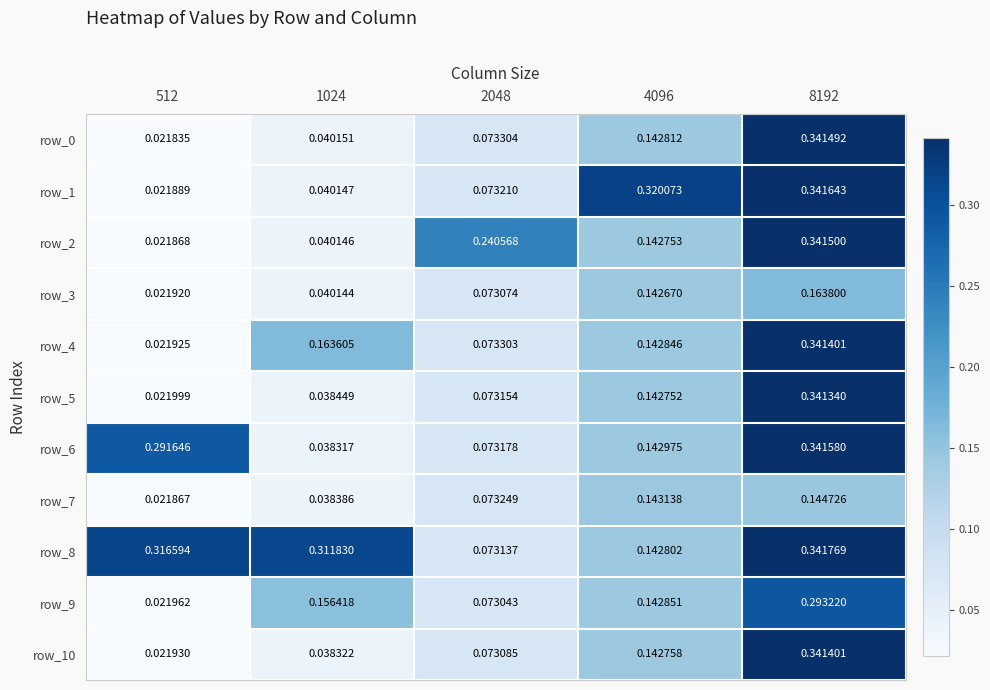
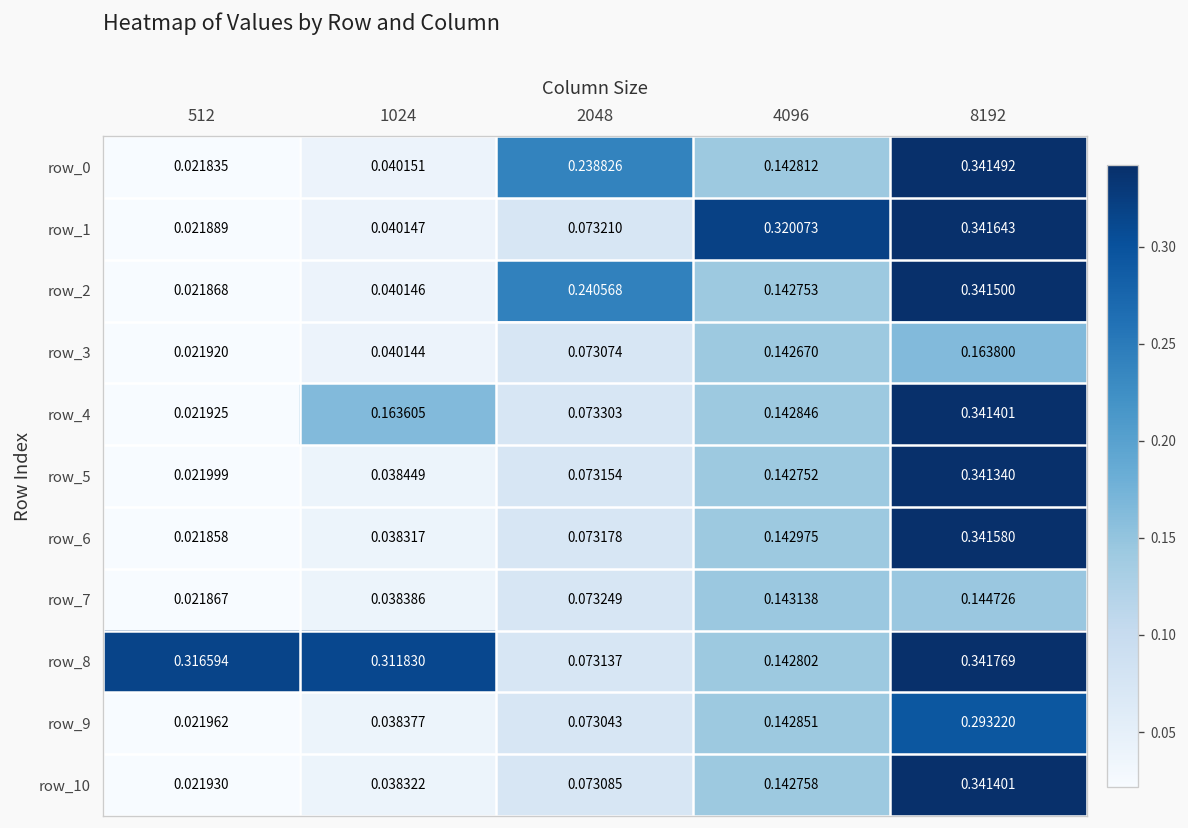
  {
    "row_0": {
      "512": 0.021835,
      "1024": 0.040151,
-     "2048": 0.073304,
+     "2048": 0.238826,
      "4096": 0.142812,
      "8192": 0.341492
    },
    "row_1": {
      "512": 0.021889,
      "1024": 0.040147,
      "2048": 0.073210,
      "4096": 0.320073,
      "8192": 0.341643
    },
    "row_2": {
      "512": 0.021868,
      "1024": 0.040146,
      "2048": 0.240568,
      "4096": 0.142753,
      "8192": 0.341500
    },
    "row_3": {
      "512": 0.021920,
      "1024": 0.040144,
      "2048": 0.073074,
      "4096": 0.142670,
      "8192": 0.163800
    },
    "row_4": {
      "512": 0.021925,
      "1024": 0.163605,
      "2048": 0.073303,
      "4096": 0.142846,
      "8192": 0.341401
    },
    "row_5": {
      "512": 0.021999,
      "1024": 0.038449,
      "2048": 0.073154,
      "4096": 0.142752,
      "8192": 0.341340
    },
    "row_6": {
-     "512": 0.291646,
+     "512": 0.021858,
      "1024": 0.038317,
      "2048": 0.073178,
      "4096": 0.142975,
      "8192": 0.341580
    },
    "row_7": {
      "512": 0.021867,
      "1024": 0.038386,
      "2048": 0.073249,
      "4096": 0.143138,
      "8192": 0.144726
    },
    "row_8": {
      "512": 0.316594,
      "1024": 0.311830,
      "2048": 0.073137,
      "4096": 0.142802,
      "8192": 0.341769
    },
    "row_9": {
      "512": 0.021962,
-     "1024": 0.156418,
+     "1024": 0.038377,
      "2048": 0.073043,
      "4096": 0.142851,
      "8192": 0.293220
    },
    "row_10": {
      "512": 0.021930,
      "1024": 0.038322,
      "2048": 0.073085,
      "4096": 0.142758,
      "8192": 0.341401
    }
  }
